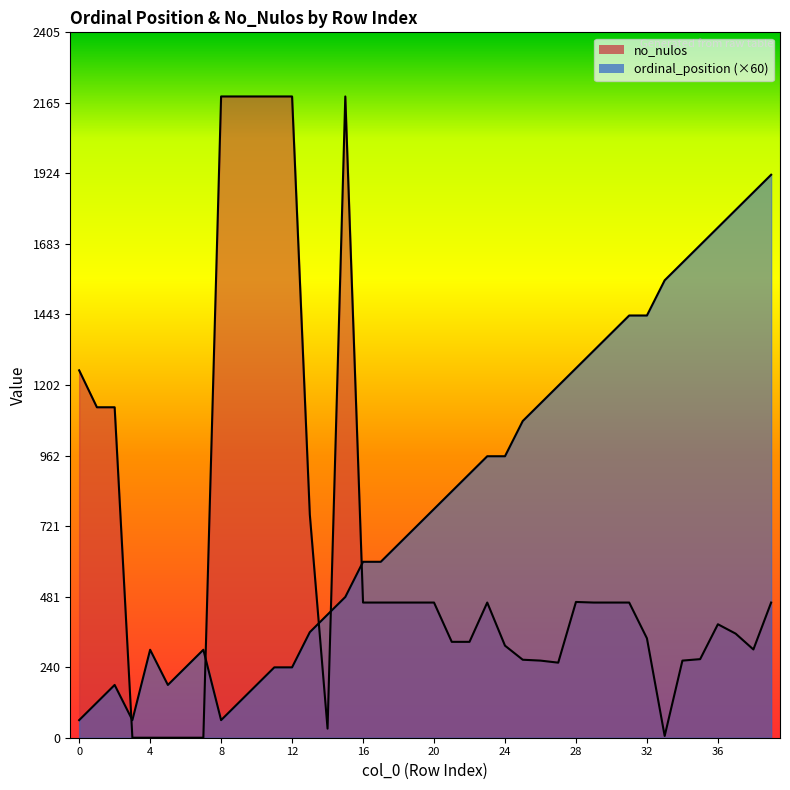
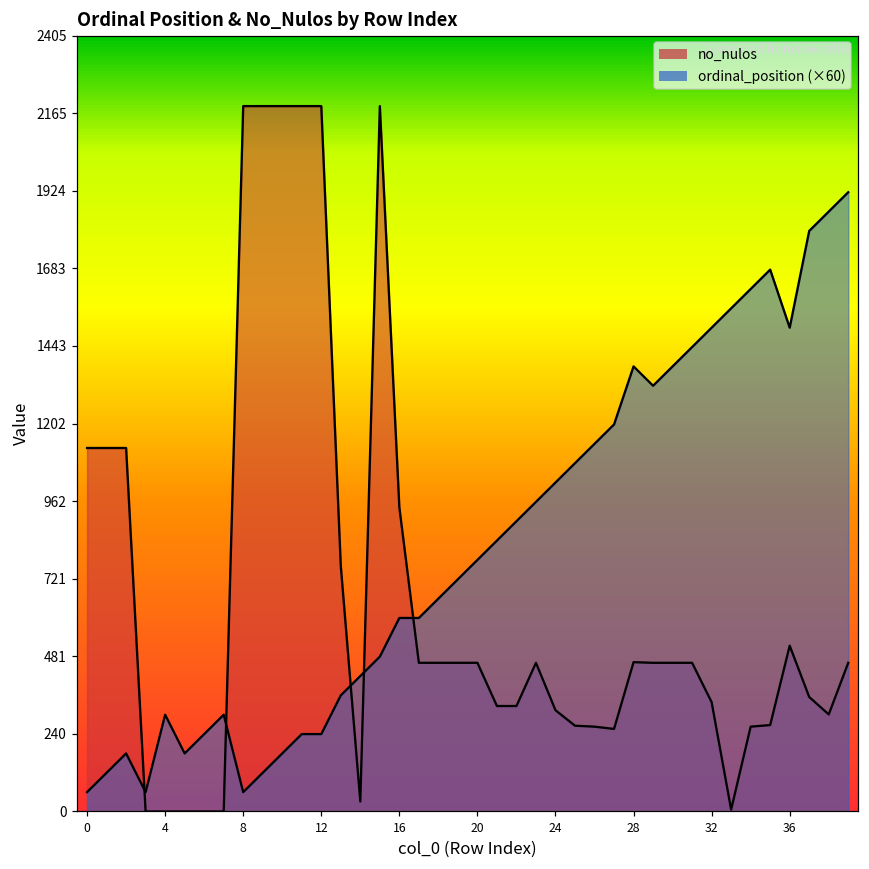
  {
    "no_nulos": {
-     "0": 1250,
+     "0": 1130,
      "4": 0,
      "8": 2190,
      "12": 2190,
-     "16": 460,
+     "16": 940,
      "20": 460,
      "24": 310,
      "28": 460,
      "32": 340,
-     "36": 390
+     "36": 510
    },
    "ordinal_position (×60)": {
      "0": 60,
      "4": 300,
      "8": 60,
      "12": 240,
      "16": 600,
      "20": 780,
-     "24": 960,
-     "28": 1260,
-     "32": 1440,
-     "36": 1740
+     "24": 1020,
+     "28": 1380,
+     "32": 1500,
+     "36": 1500
    }
  }
